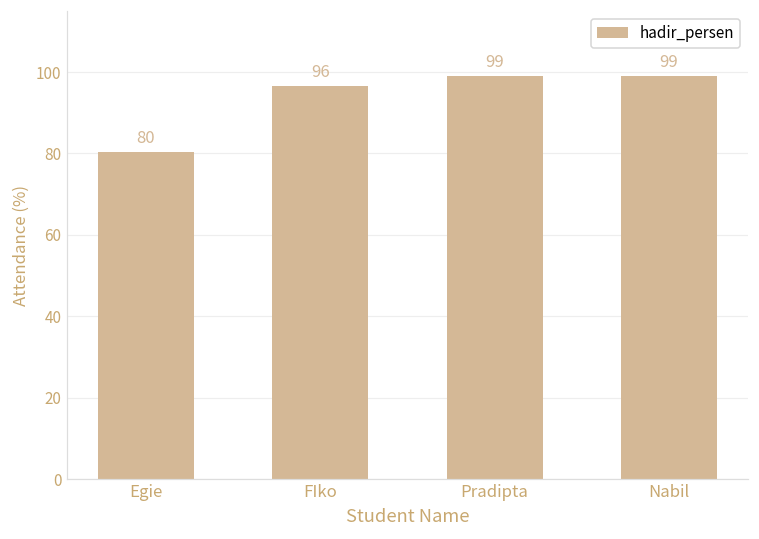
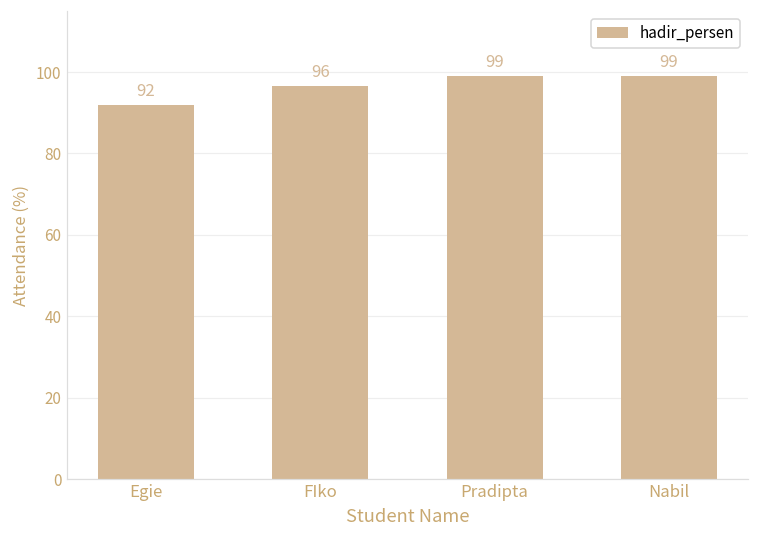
  {
-   "Egie": 80,
+   "Egie": 92,
    "FIko": 96,
    "Pradipta": 99,
    "Nabil": 99
  }
